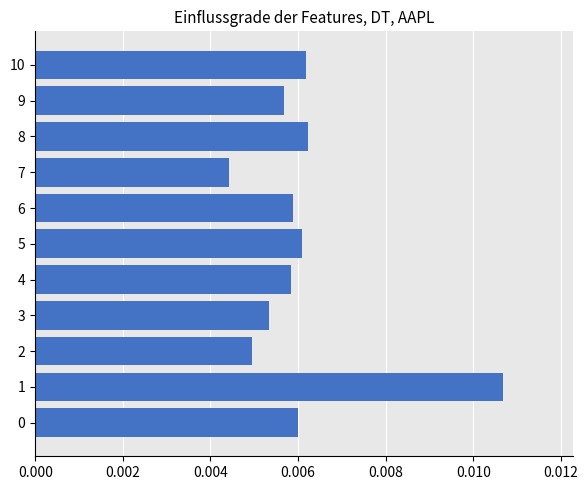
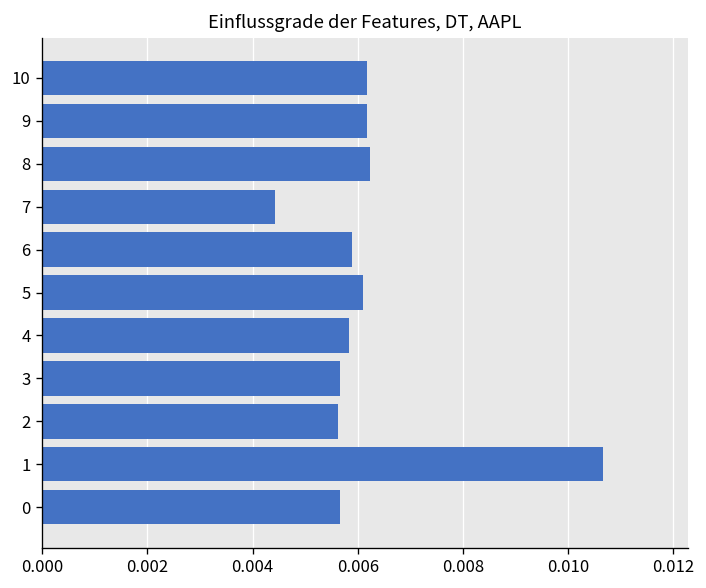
  {
    "10": 0.0062,
-   "9": 0.0057,
+   "9": 0.0062,
    "8": 0.0062,
    "7": 0.0044,
    "6": 0.0059,
    "5": 0.0061,
    "4": 0.0058,
-   "3": 0.0053,
-   "2": 0.0050,
+   "3": 0.0057,
+   "2": 0.0056,
    "1": 0.0107,
-   "0": 0.0060
+   "0": 0.0057
  }
